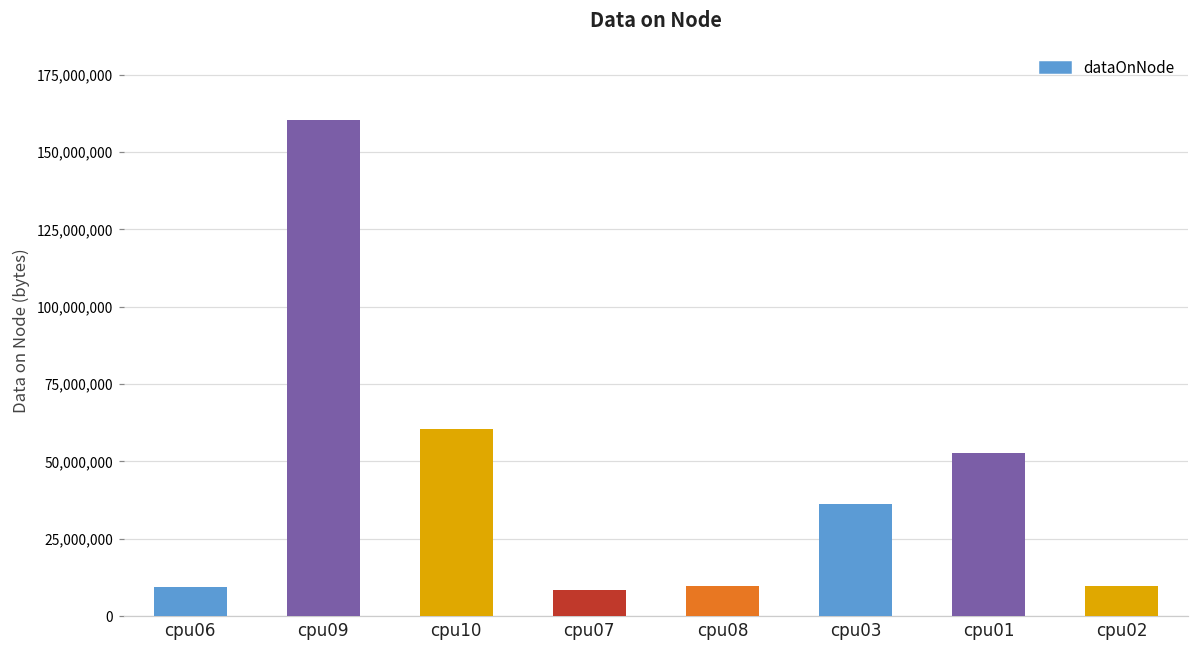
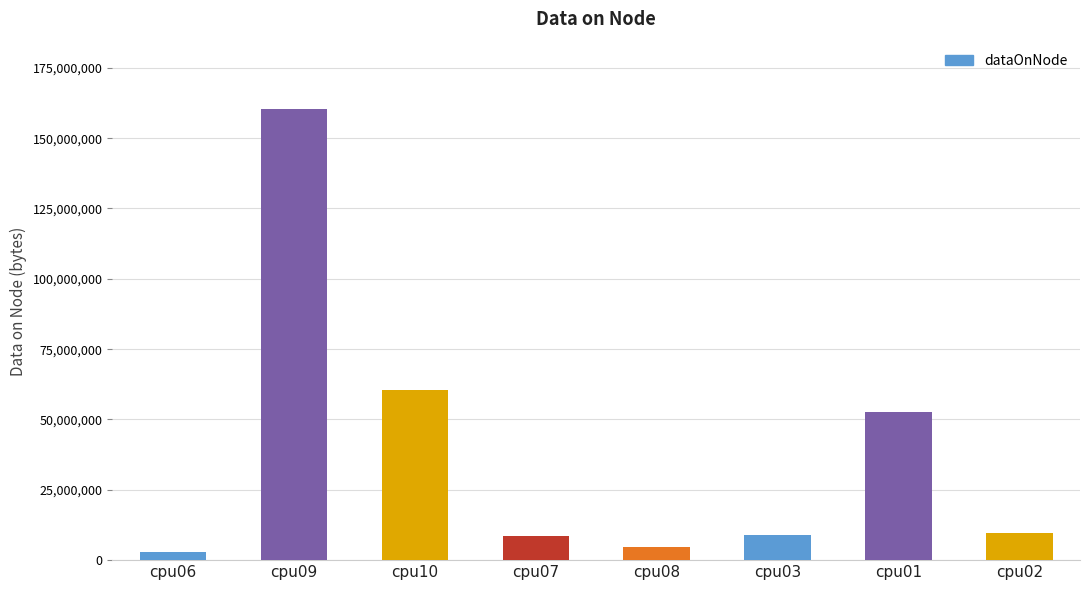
  {
-   "cpu06": "9,000,000",
+   "cpu06": "3,000,000",
    "cpu09": "160,000,000",
    "cpu10": "61,000,000",
    "cpu07": "9,000,000",
-   "cpu08": "10,000,000",
-   "cpu03": "36,000,000",
+   "cpu08": "5,000,000",
+   "cpu03": "9,000,000",
    "cpu01": "53,000,000",
    "cpu02": "10,000,000"
  }
